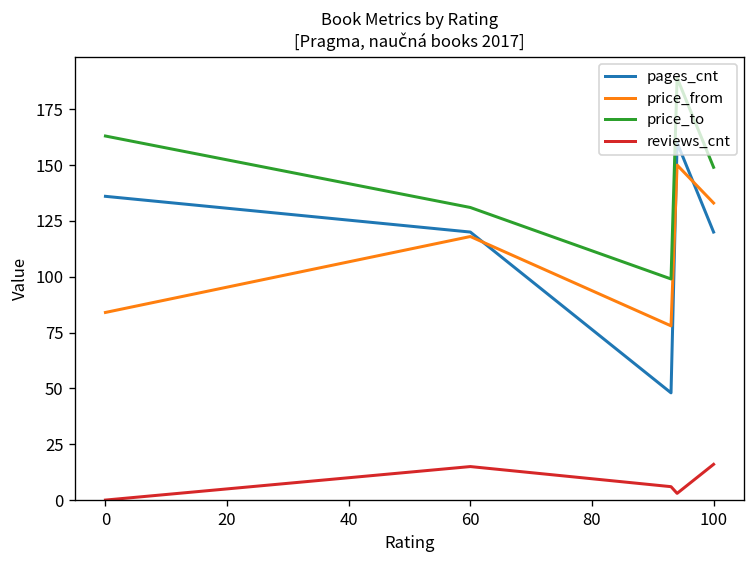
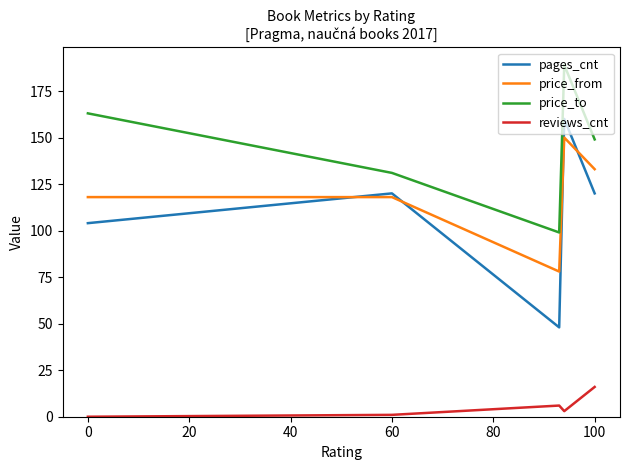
  {
    "pages_cnt": {
-     "0": 136,
+     "0": 104,
      "60": 120,
      "100": 120
    },
    "price_from": {
-     "0": 84,
+     "0": 118,
      "60": 118,
      "100": 133
    },
    "price_to": {
      "0": 163,
      "60": 131,
      "100": 149
    },
    "reviews_cnt": {
      "0": 0,
-     "60": 15,
+     "60": 1,
      "100": 16
    }
  }
